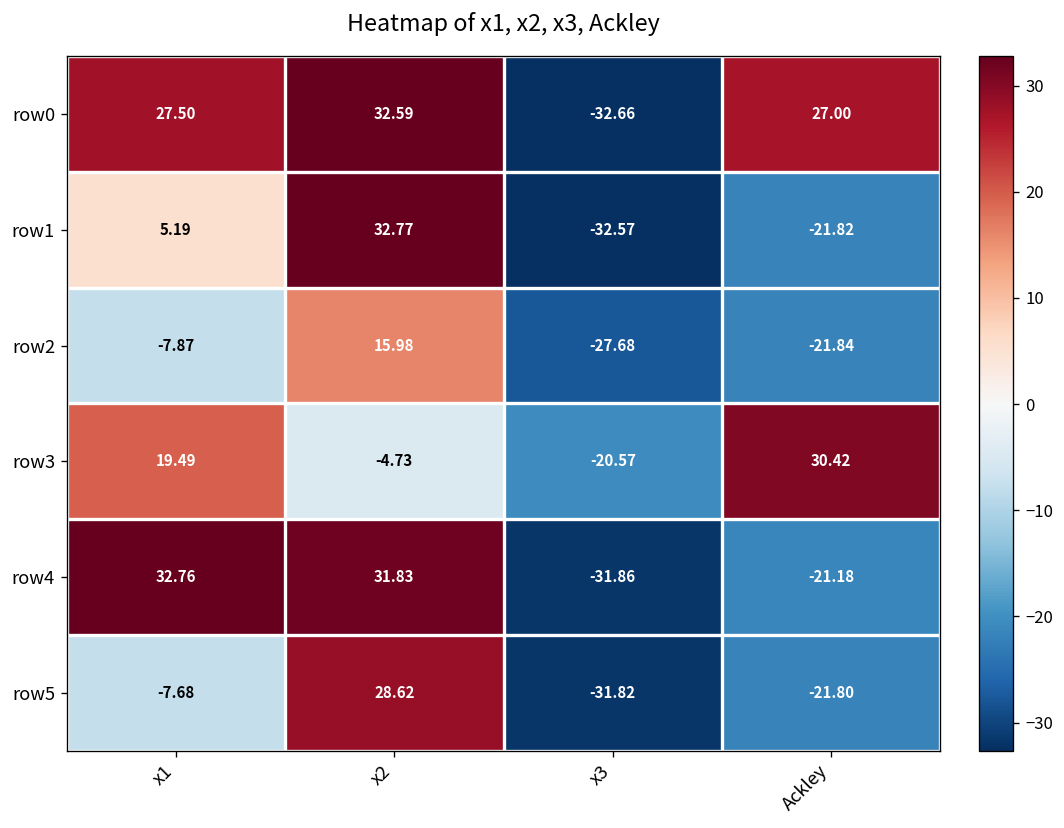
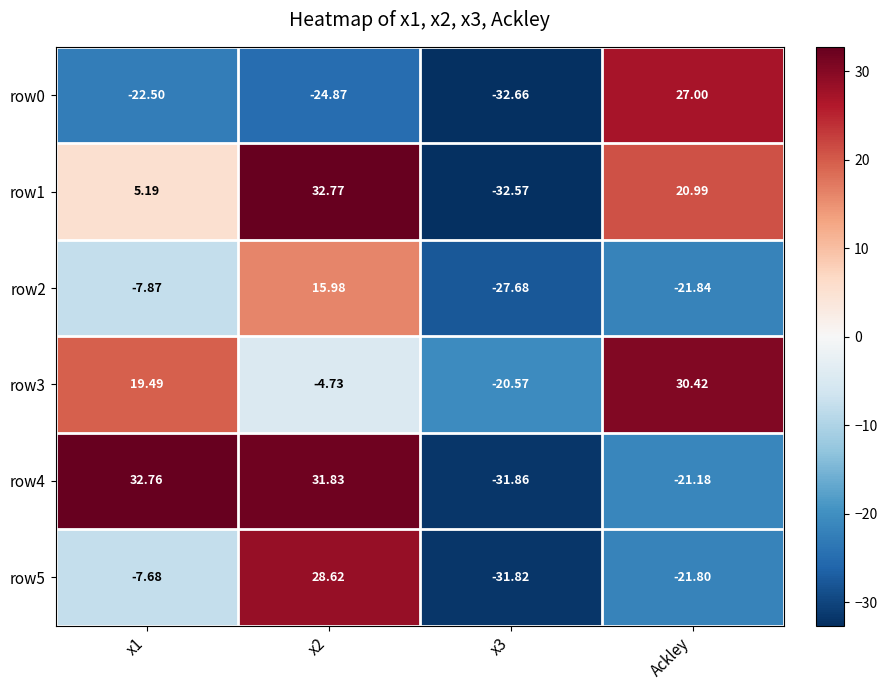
  {
    "row0": {
-     "x1": 27.50,
-     "x2": 32.59,
+     "x1": -22.50,
+     "x2": -24.87,
      "x3": -32.66,
      "Ackley": 27.00
    },
    "row1": {
      "x1": 5.19,
      "x2": 32.77,
      "x3": -32.57,
-     "Ackley": -21.82
+     "Ackley": 20.99
    },
    "row2": {
      "x1": -7.87,
      "x2": 15.98,
      "x3": -27.68,
      "Ackley": -21.84
    },
    "row3": {
      "x1": 19.49,
      "x2": -4.73,
      "x3": -20.57,
      "Ackley": 30.42
    },
    "row4": {
      "x1": 32.76,
      "x2": 31.83,
      "x3": -31.86,
      "Ackley": -21.18
    },
    "row5": {
      "x1": -7.68,
      "x2": 28.62,
      "x3": -31.82,
      "Ackley": -21.80
    }
  }
